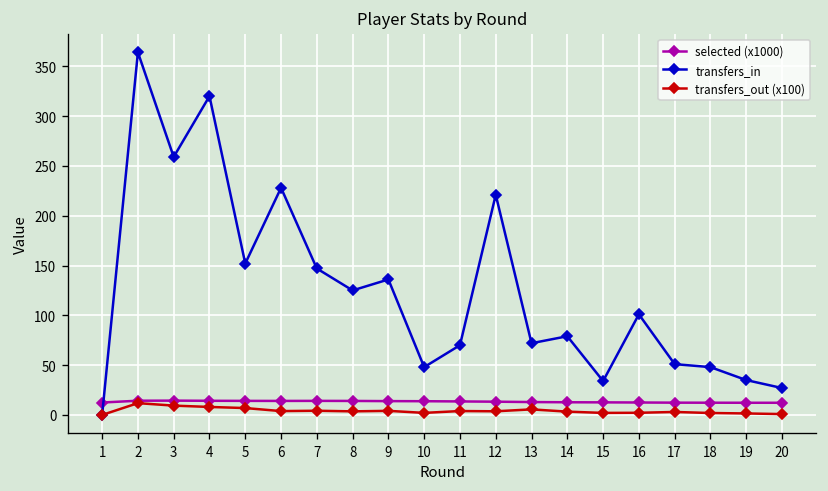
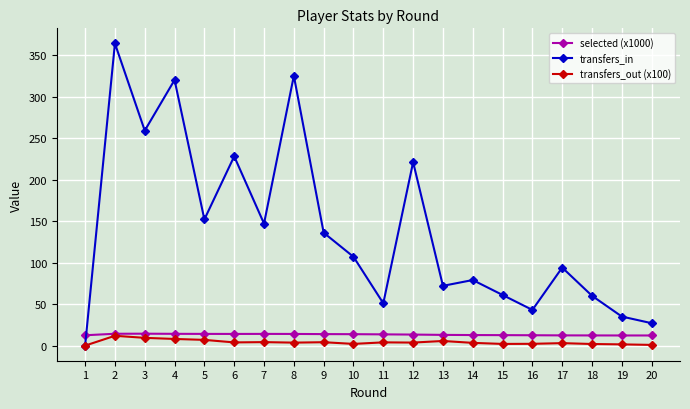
  {
    "selected (x1000)": {
      "1": 10,
      "3": 10,
      "4": 10,
      "5": 10,
      "6": 10,
      "7": 10,
      "8": 10,
      "9": 10,
      "10": 10,
      "11": 10,
      "12": 10,
      "13": 10,
      "14": 10,
      "15": 10,
      "16": 10,
      "17": 10,
      "18": 10,
      "19": 10,
      "20": 10
    },
    "transfers_in": {
      "2": 360,
      "3": 260,
      "4": 320,
      "5": 150,
      "6": 230,
      "7": 150,
-     "8": 130,
+     "8": 330,
      "9": 140,
-     "10": 50,
-     "11": 70,
+     "10": 110,
+     "11": 50,
      "12": 220,
      "13": 70,
      "14": 80,
-     "15": 30,
-     "16": 100,
-     "17": 50,
-     "18": 50,
+     "15": 60,
+     "16": 40,
+     "17": 90,
+     "18": 60,
      "19": 40,
      "20": 30
    },
    "transfers_out (x100)": {
      "3": 10,
      "4": 10,
      "5": 10,
      "6": 0,
      "7": 0,
      "8": 0,
      "9": 0,
      "10": 0,
      "11": 0,
      "12": 0,
      "13": 10,
      "14": 0,
      "15": 0,
      "16": 0,
      "17": 0,
      "18": 0,
      "19": 0,
      "20": 0
    }
  }
